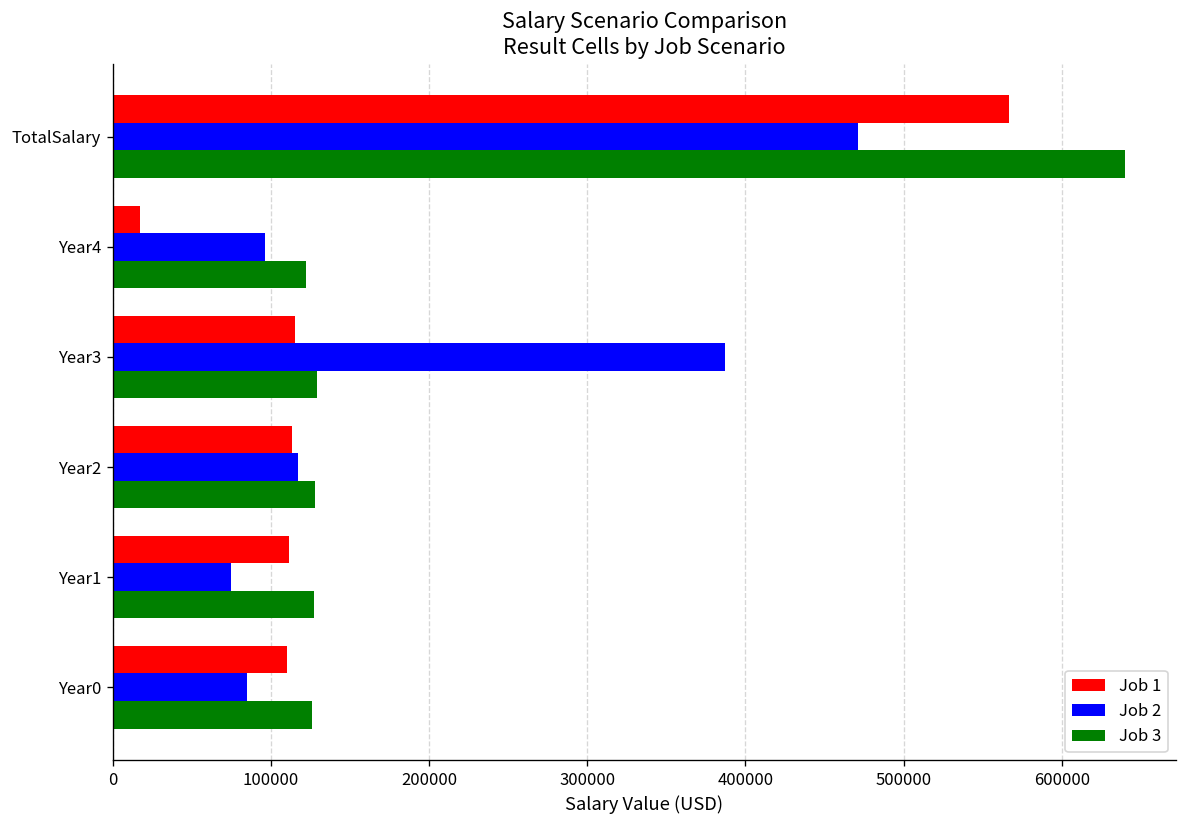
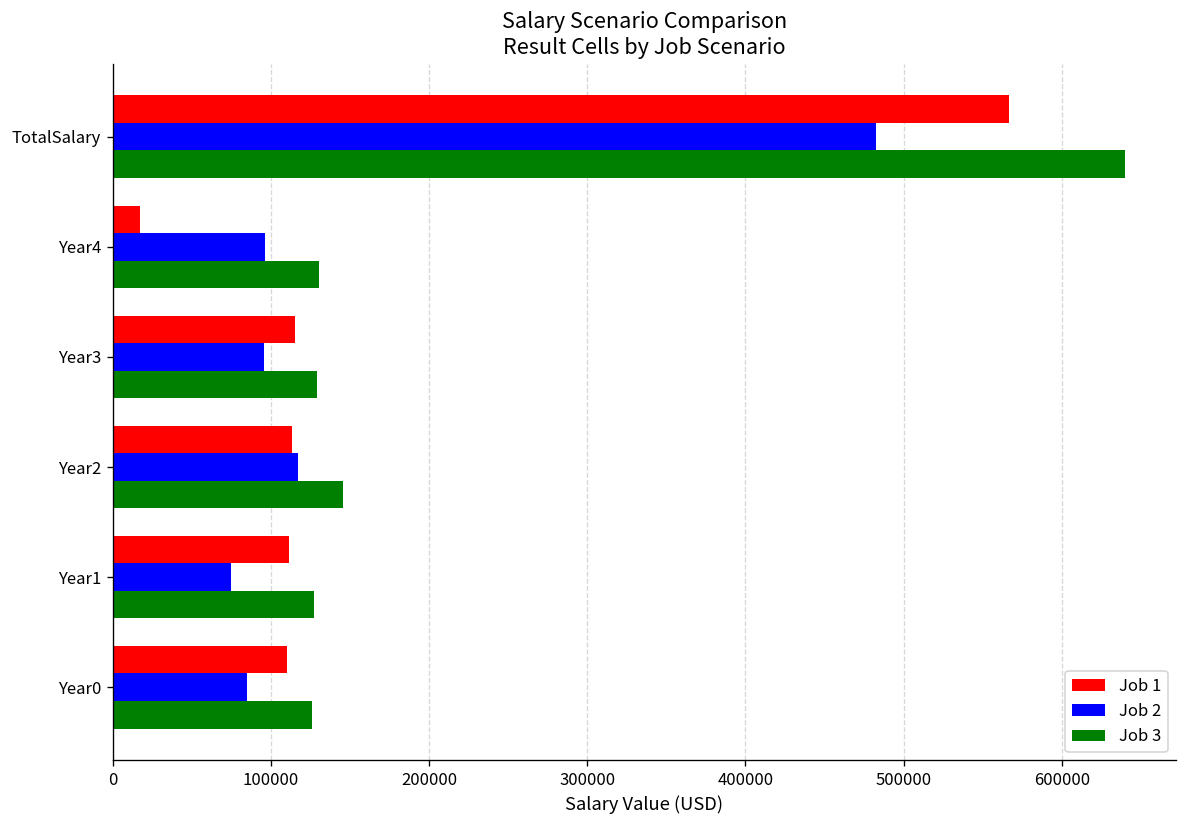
  {
    "Job 1": {
      "TotalSalary": 567000,
      "Year4": 17000,
      "Year3": 115000,
      "Year2": 113000,
      "Year1": 112000,
      "Year0": 110000
    },
    "Job 2": {
-     "TotalSalary": 471000,
+     "TotalSalary": 483000,
      "Year4": 96000,
-     "Year3": 387000,
+     "Year3": 95000,
      "Year2": 117000,
      "Year1": 75000,
      "Year0": 85000
    },
    "Job 3": {
      "TotalSalary": 640000,
-     "Year4": 122000,
+     "Year4": 130000,
      "Year3": 129000,
-     "Year2": 128000,
+     "Year2": 146000,
      "Year1": 127000,
      "Year0": 126000
    }
  }
